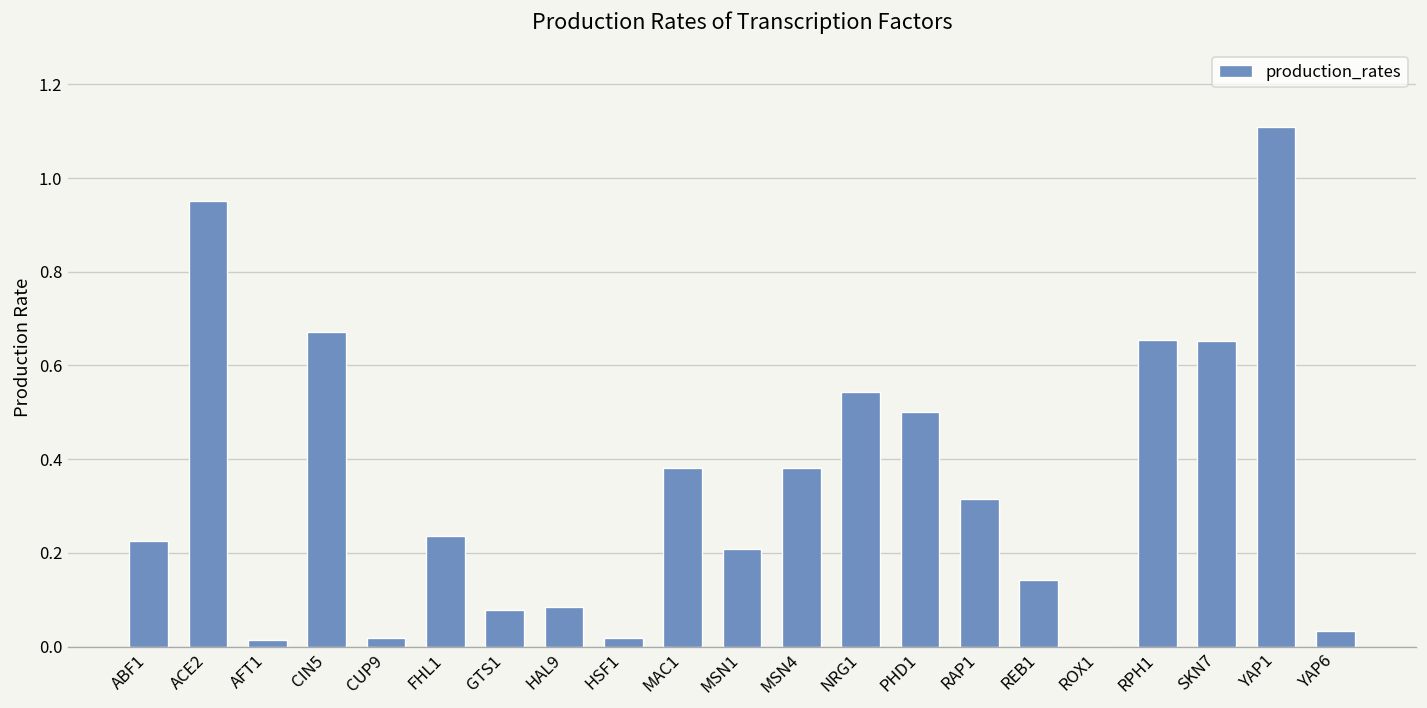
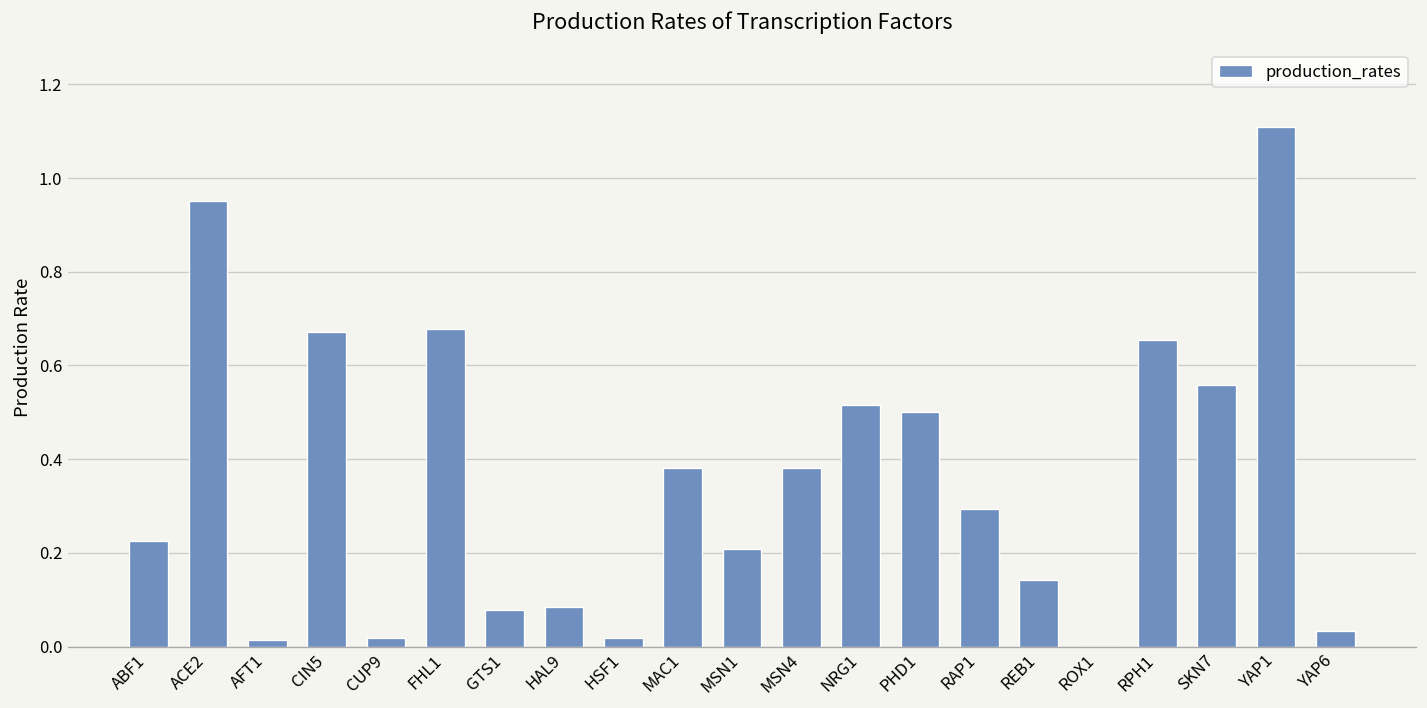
  {
    "ABF1": 0.23,
    "ACE2": 0.95,
    "AFT1": 0.01,
    "CIN5": 0.67,
    "CUP9": 0.02,
-   "FHL1": 0.24,
+   "FHL1": 0.68,
    "GTS1": 0.08,
    "HAL9": 0.08,
    "HSF1": 0.02,
    "MAC1": 0.38,
    "MSN1": 0.21,
    "MSN4": 0.38,
-   "NRG1": 0.54,
+   "NRG1": 0.52,
    "PHD1": 0.50,
-   "RAP1": 0.31,
+   "RAP1": 0.29,
    "REB1": 0.14,
    "ROX1": 0.00,
    "RPH1": 0.65,
-   "SKN7": 0.65,
+   "SKN7": 0.56,
    "YAP1": 1.11,
    "YAP6": 0.03
  }
